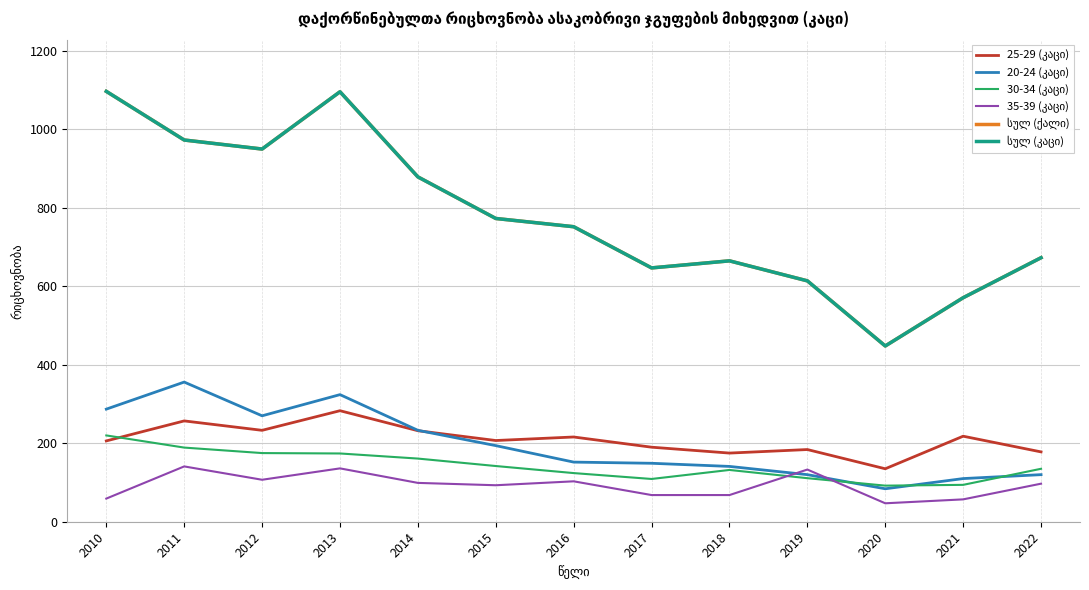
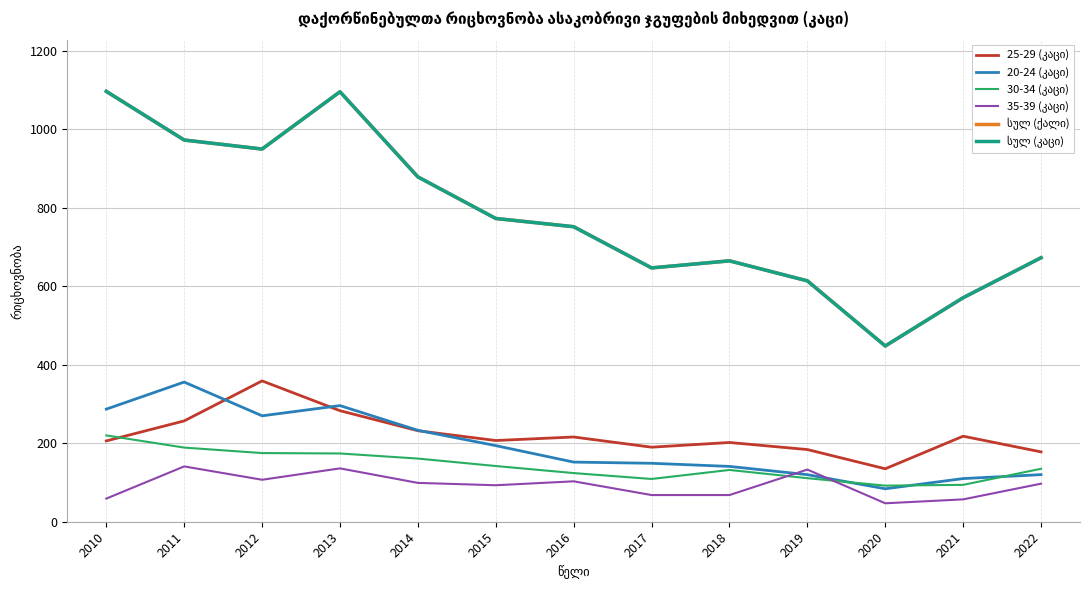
  {
    "25-29 (კაცი)": {
      "2010": 210,
      "2011": 260,
-     "2012": 230,
+     "2012": 360,
      "2013": 280,
      "2015": 210,
      "2016": 220,
      "2017": 190,
-     "2018": 180,
+     "2018": 200,
      "2019": 180,
      "2020": 140,
      "2021": 220,
      "2022": 180
    },
    "20-24 (კაცი)": {
      "2010": 290,
      "2011": 360,
      "2012": 270,
-     "2013": 320,
+     "2013": 300,
      "2015": 190,
      "2016": 150,
      "2017": 150,
      "2018": 140,
      "2019": 120,
      "2020": 80,
      "2021": 110,
      "2022": 120
    },
    "35-39 (კაცი)": {
      "2010": 60,
      "2011": 140,
      "2012": 110,
      "2013": 140,
      "2014": 100,
      "2015": 90,
      "2016": 100,
      "2017": 70,
      "2018": 70,
      "2019": 130,
      "2020": 50,
      "2021": 60,
      "2022": 100
    }
  }
